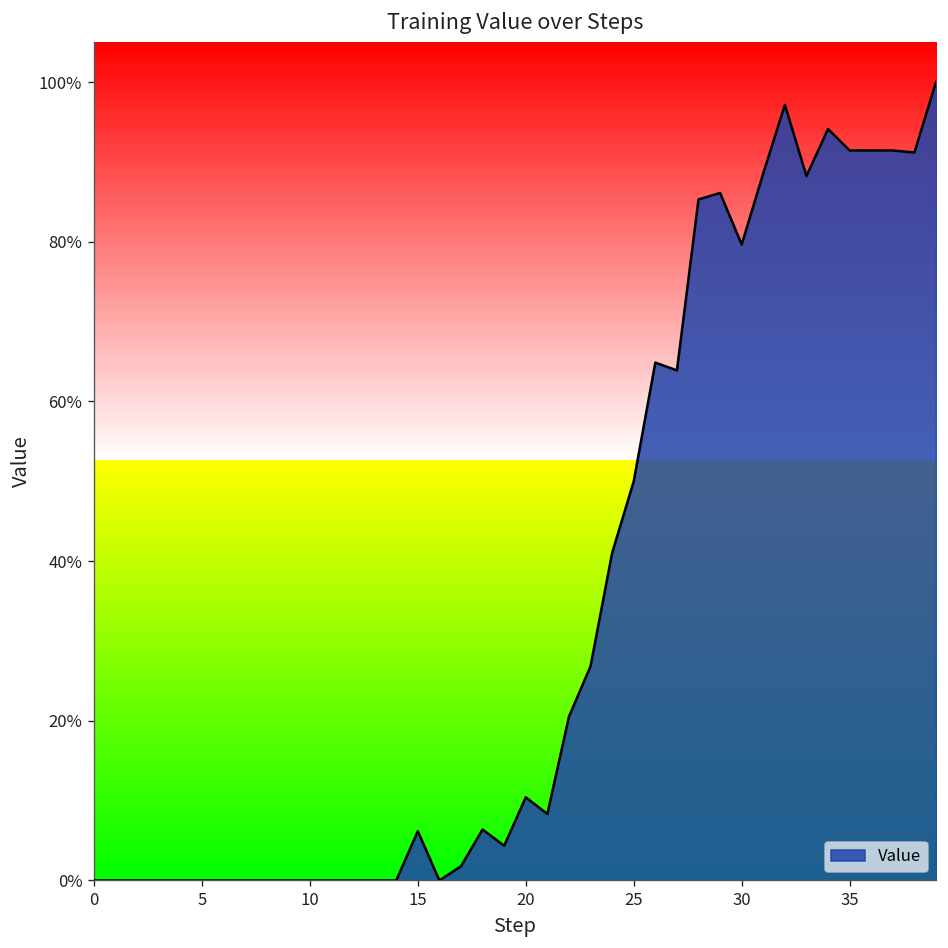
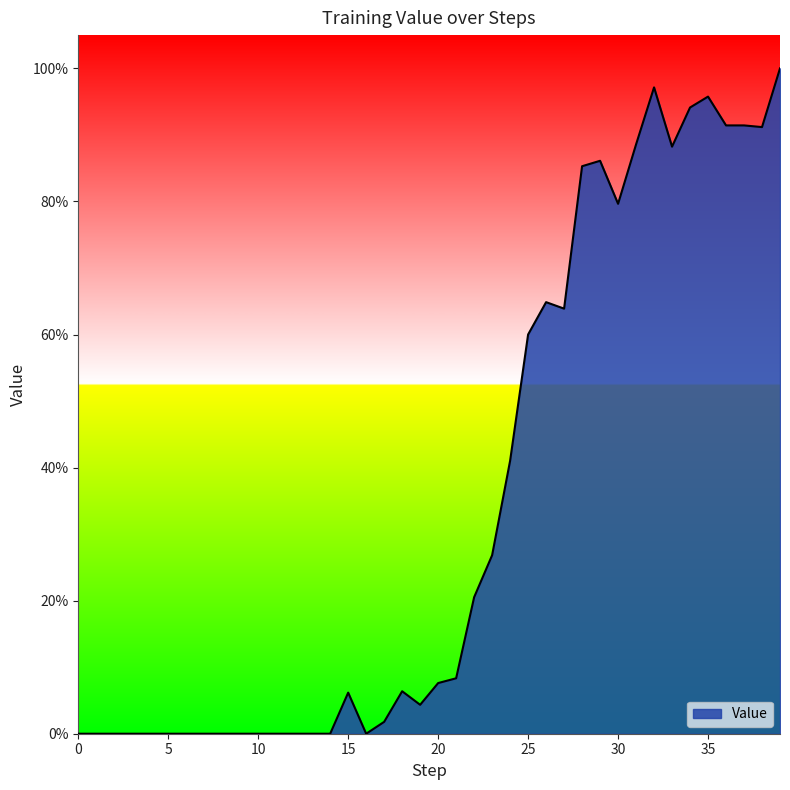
  {
    "0": "0%",
    "5": "0%",
    "10": "0%",
    "15": "6%",
-   "20": "10%",
-   "25": "50%",
+   "20": "8%",
+   "25": "60%",
    "30": "80%",
-   "35": "91%"
+   "35": "96%"
  }
